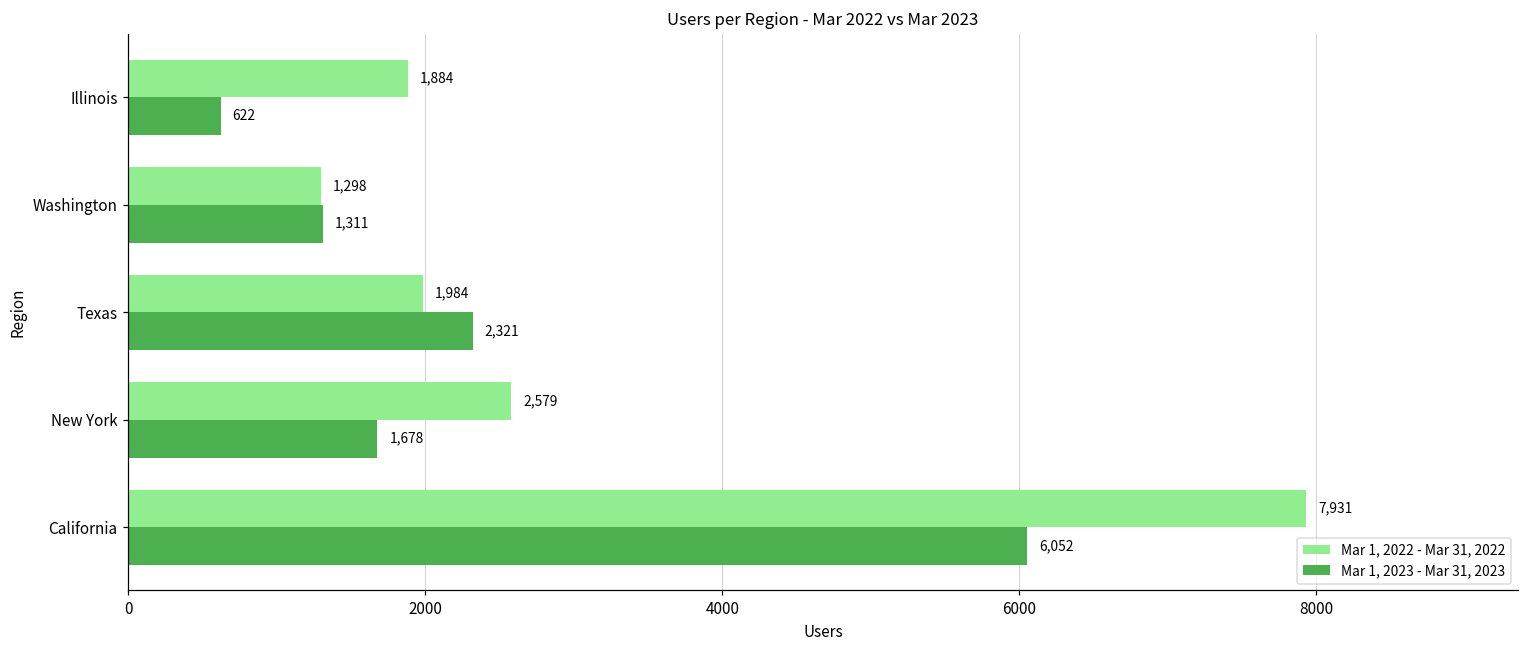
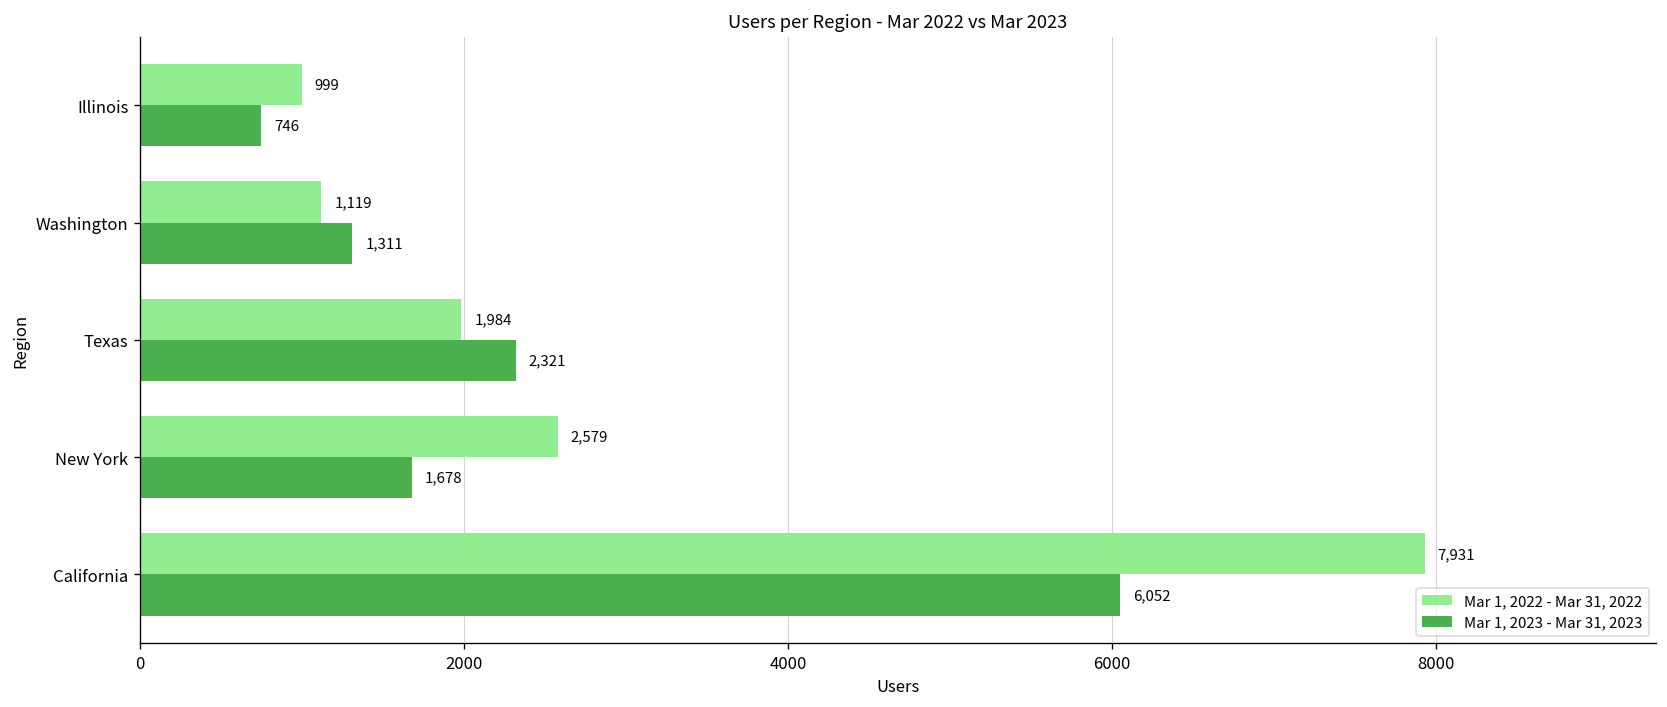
  {
    "Mar 1, 2022 - Mar 31, 2022": {
-     "Illinois": "1,884",
-     "Washington": "1,298",
+     "Illinois": "999",
+     "Washington": "1,119",
      "Texas": "1,984",
      "New York": "2,579",
      "California": "7,931"
    },
    "Mar 1, 2023 - Mar 31, 2023": {
-     "Illinois": "622",
+     "Illinois": "746",
      "Washington": "1,311",
      "Texas": "2,321",
      "New York": "1,678",
      "California": "6,052"
    }
  }
